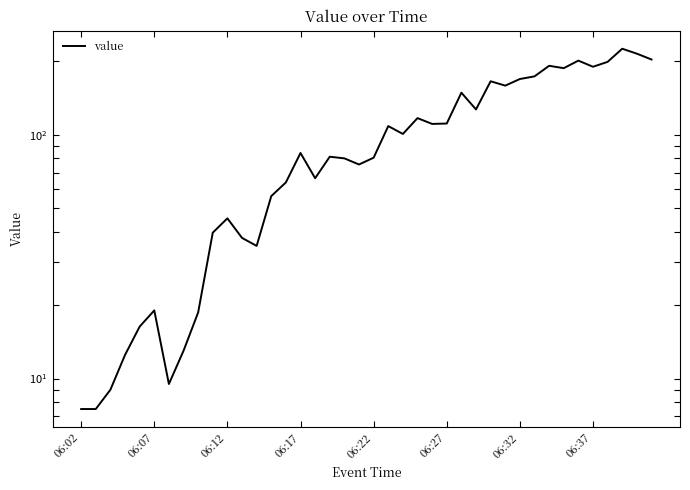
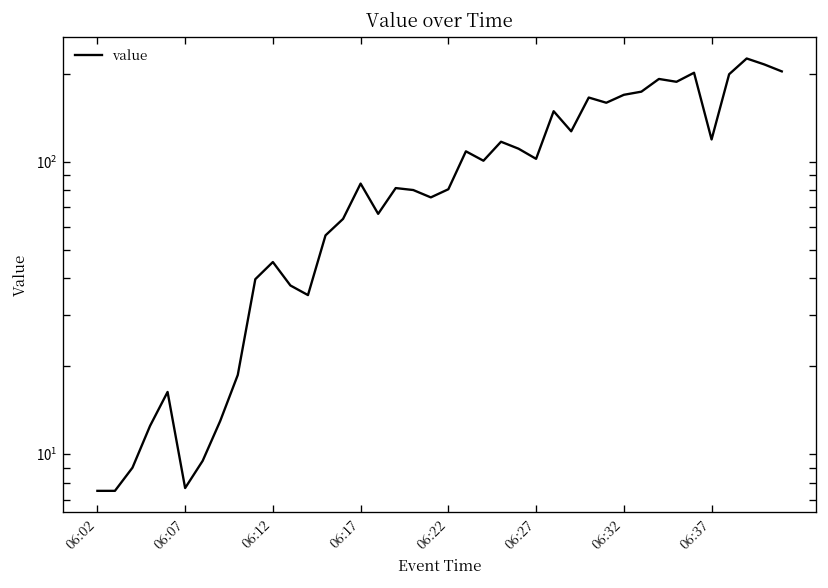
  {
    "06:02": 7.5,
-   "06:07": 19,
+   "06:07": 7.7,
    "06:12": 45,
    "06:17": 84,
    "06:22": 81,
-   "06:27": 110,
+   "06:27": 102,
    "06:32": 170,
-   "06:37": 190
+   "06:37": 120
  }
